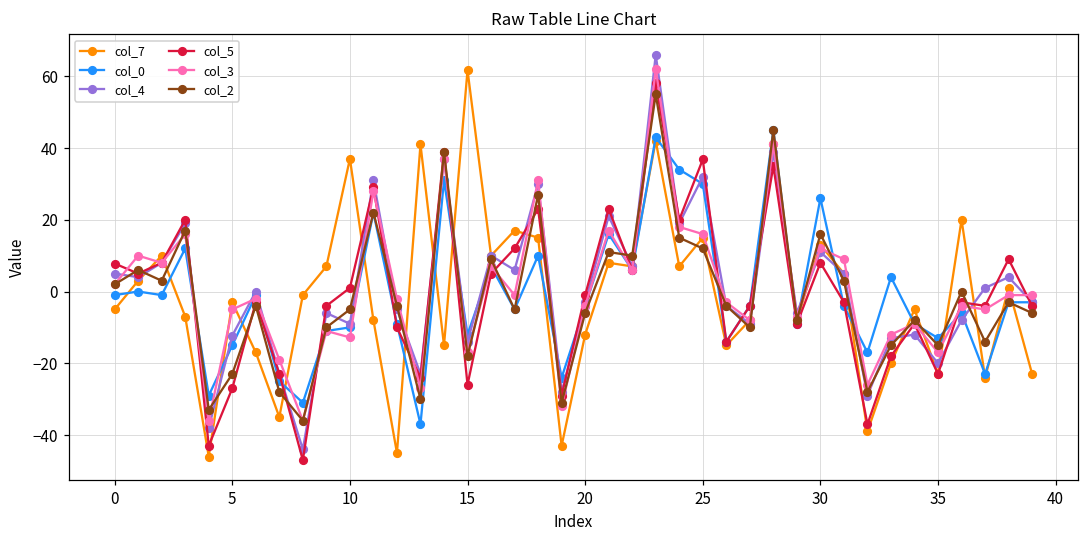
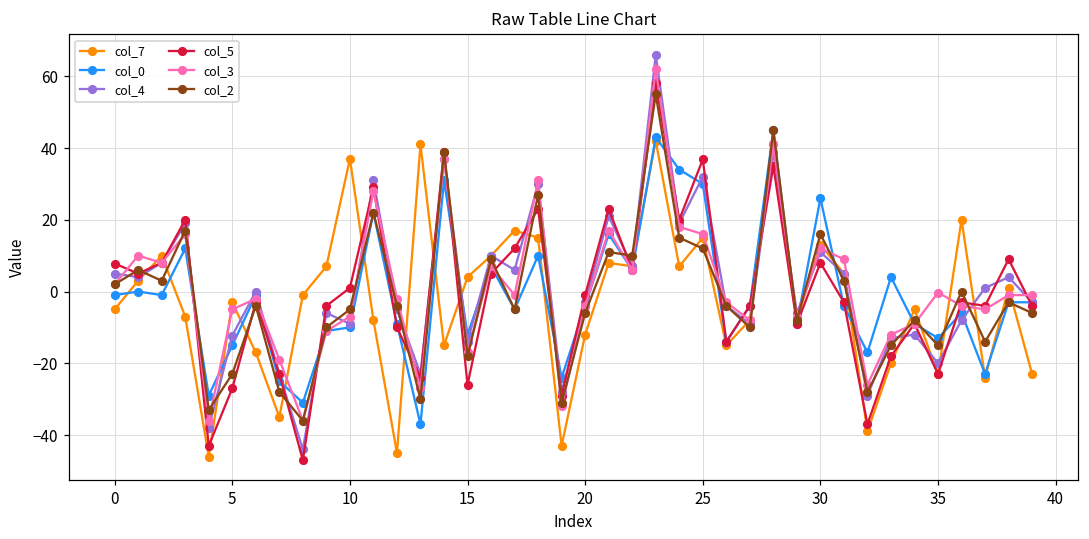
  {
    "col_7": {
      "0": -5,
      "5": -3,
      "10": 37,
-     "15": 62,
+     "15": 4,
      "20": -12,
      "25": 15,
      "30": 13
    },
    "col_0": {
      "0": -1,
      "5": -15,
      "10": -10,
      "15": -12,
      "25": 30,
      "30": 26,
      "35": -13
    },
    "col_4": {
      "0": 5,
      "5": -12,
      "10": -9,
      "15": -14,
      "20": -3,
      "25": 32,
      "30": 11,
      "35": -20
    },
    "col_5": {
      "0": 8,
      "5": -27,
      "10": 1,
      "15": -26,
      "20": -1,
      "25": 37,
      "30": 8
    },
    "col_3": {
      "5": -5,
-     "10": -13,
+     "10": -7,
      "15": -17,
      "25": 16,
      "30": 12,
-     "35": -17
+     "35": 0
    },
    "col_2": {
      "5": -23,
      "10": -5,
      "15": -18,
      "20": -6,
      "25": 12,
      "30": 16,
      "35": -15
    }
  }
